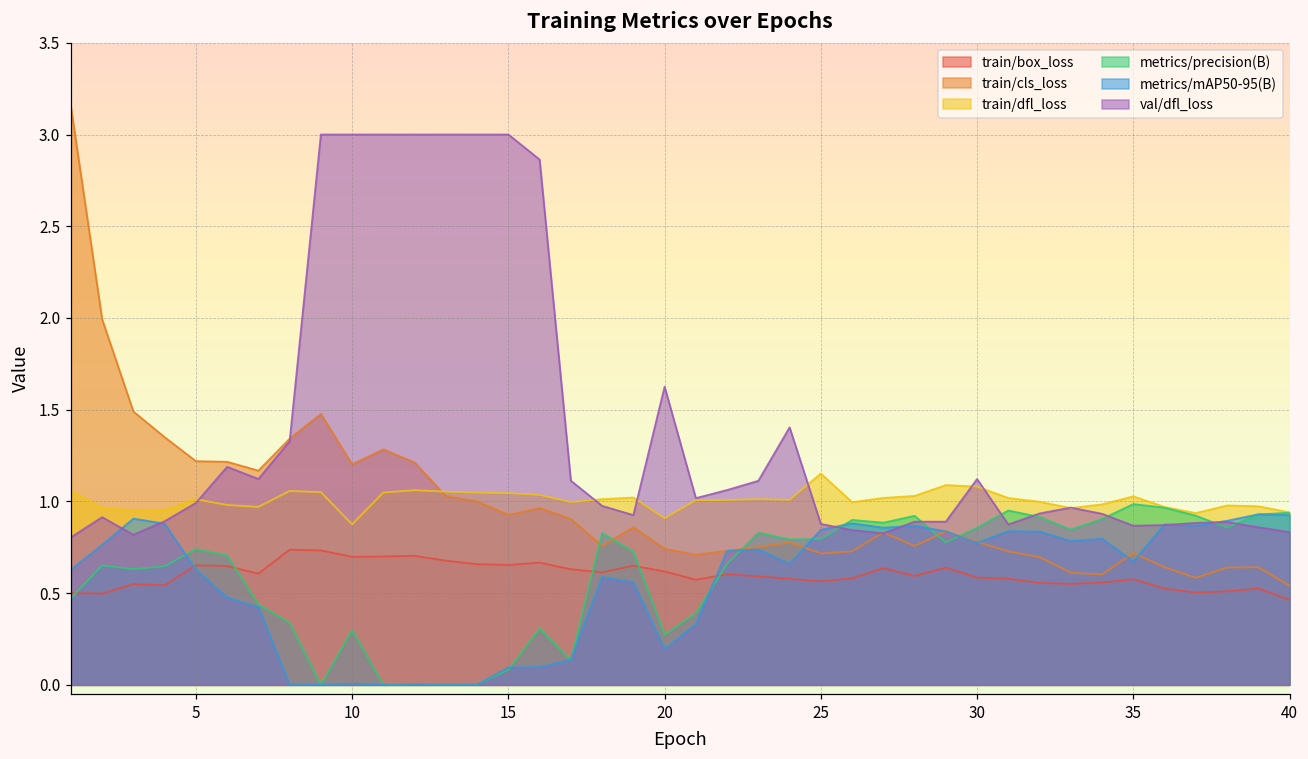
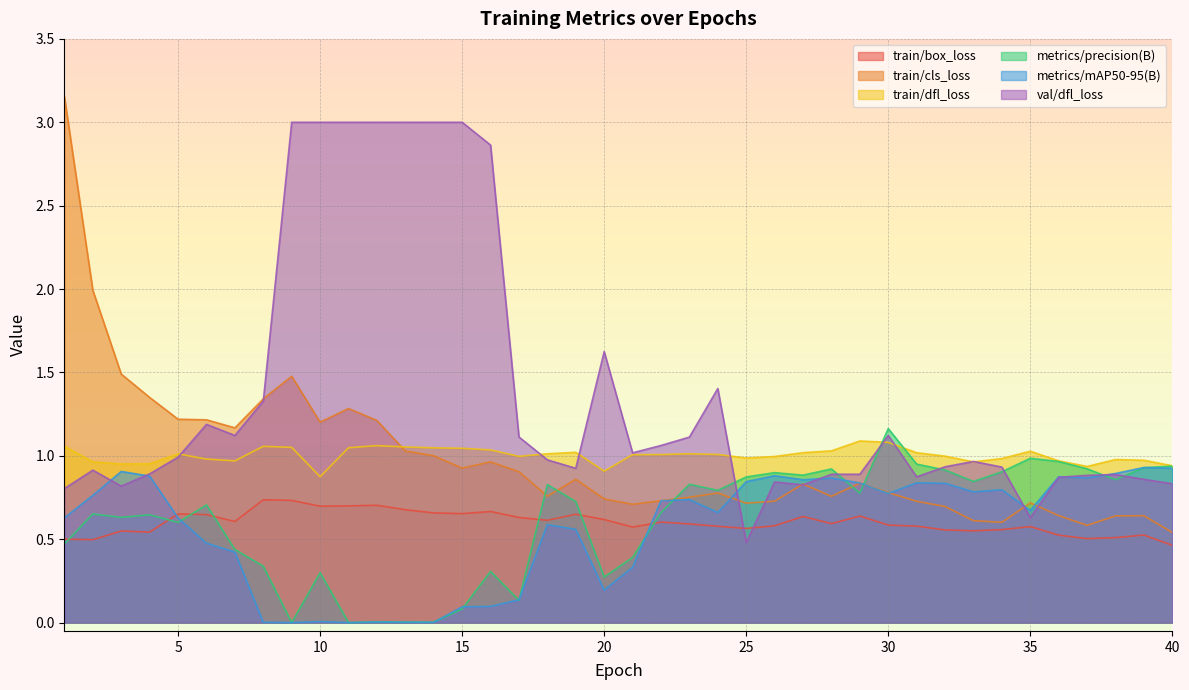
  {
    "train/dfl_loss": {
      "5": 1.01,
      "10": 0.87,
      "15": 1.05,
      "20": 0.91,
-     "25": 1.15,
+     "25": 0.99,
      "30": 1.08,
      "35": 1.03
    },
    "metrics/precision(B)": {
-     "5": 0.74,
+     "5": 0.60,
      "10": 0.30,
      "20": 0.27,
-     "25": 0.79,
-     "30": 0.86,
+     "25": 0.87,
+     "30": 1.16,
      "35": 0.99
    },
    "metrics/mAP50-95(B)": {
      "5": 0.63,
      "10": 0.01,
      "20": 0.20,
      "25": 0.85,
      "35": 0.67
    },
    "val/dfl_loss": {
      "5": 0.99,
      "10": 3.00,
      "15": 3.00,
      "20": 1.63,
-     "25": 0.88,
+     "25": 0.48,
      "30": 1.12,
-     "35": 0.87,
+     "35": 0.63,
      "40": 0.83
    }
  }
